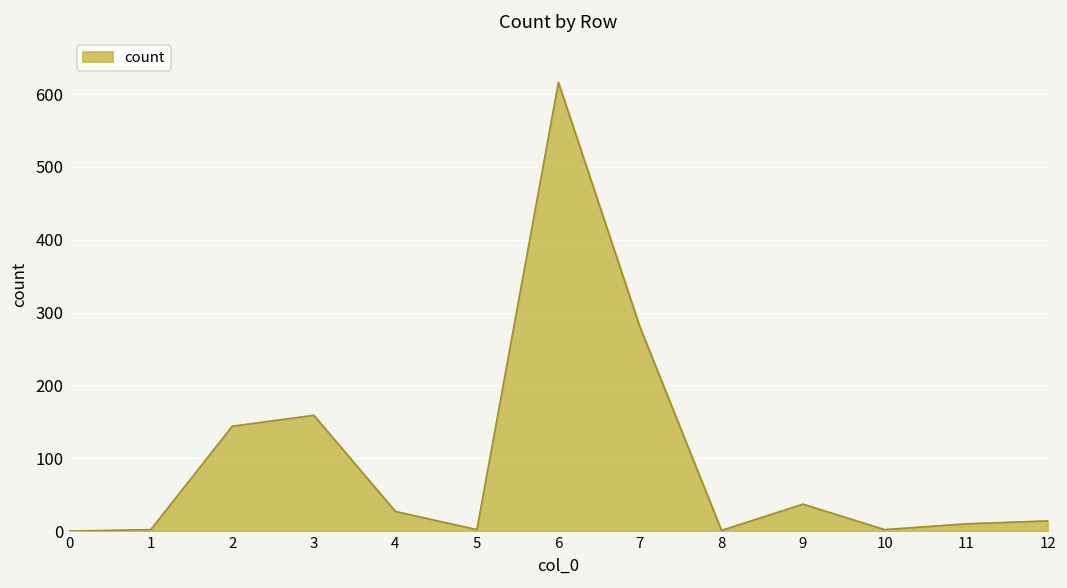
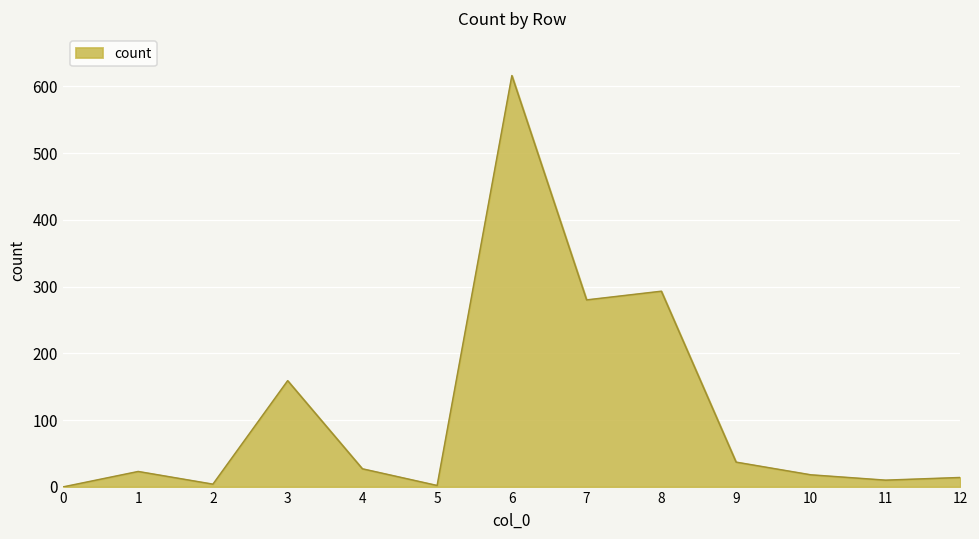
  {
    "0": 0,
-   "1": 0,
-   "2": 140,
+   "1": 20,
+   "2": 0,
    "3": 160,
    "4": 30,
    "5": 0,
    "6": 620,
    "7": 280,
-   "8": 0,
+   "8": 290,
    "9": 40,
-   "10": 0,
+   "10": 20,
    "11": 10,
    "12": 10
  }
